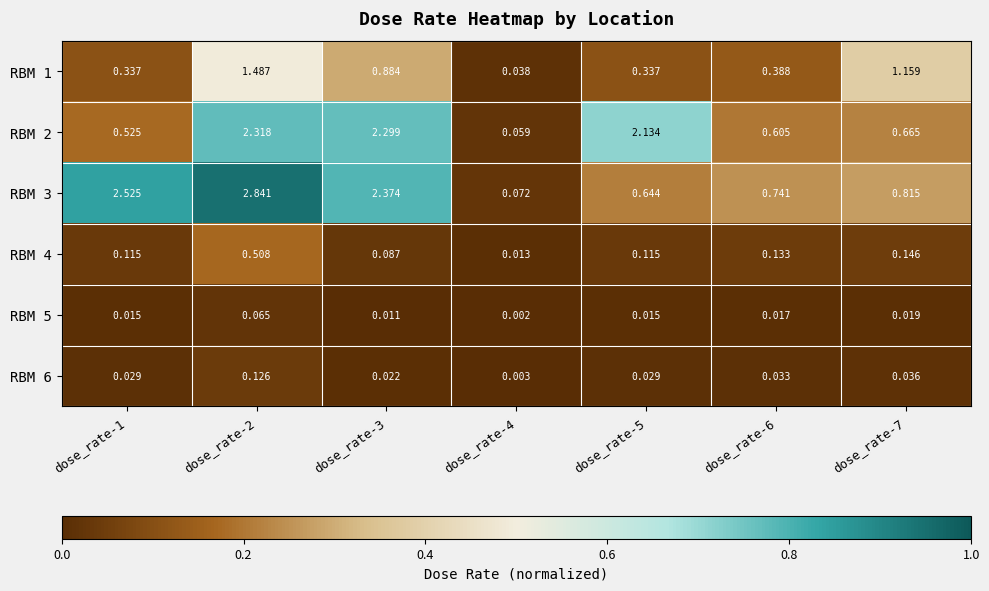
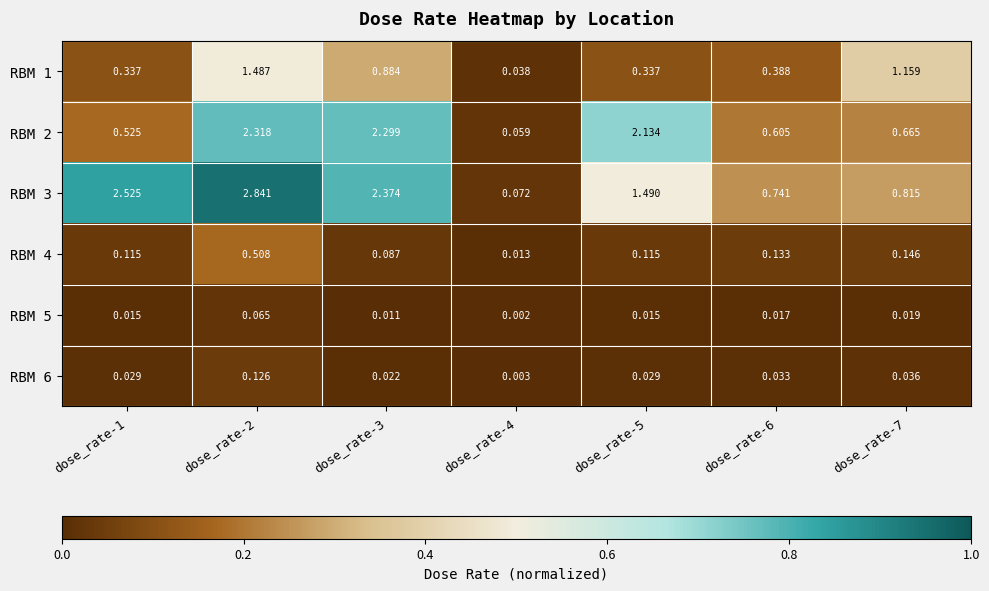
  {
    "RBM 1": {
      "dose_rate-1": 0.337,
      "dose_rate-2": 1.487,
      "dose_rate-3": 0.884,
      "dose_rate-4": 0.038,
      "dose_rate-5": 0.337,
      "dose_rate-6": 0.388,
      "dose_rate-7": 1.159
    },
    "RBM 2": {
      "dose_rate-1": 0.525,
      "dose_rate-2": 2.318,
      "dose_rate-3": 2.299,
      "dose_rate-4": 0.059,
      "dose_rate-5": 2.134,
      "dose_rate-6": 0.605,
      "dose_rate-7": 0.665
    },
    "RBM 3": {
      "dose_rate-1": 2.525,
      "dose_rate-2": 2.841,
      "dose_rate-3": 2.374,
      "dose_rate-4": 0.072,
-     "dose_rate-5": 0.644,
+     "dose_rate-5": 1.490,
      "dose_rate-6": 0.741,
      "dose_rate-7": 0.815
    },
    "RBM 4": {
      "dose_rate-1": 0.115,
      "dose_rate-2": 0.508,
      "dose_rate-3": 0.087,
      "dose_rate-4": 0.013,
      "dose_rate-5": 0.115,
      "dose_rate-6": 0.133,
      "dose_rate-7": 0.146
    },
    "RBM 5": {
      "dose_rate-1": 0.015,
      "dose_rate-2": 0.065,
      "dose_rate-3": 0.011,
      "dose_rate-4": 0.002,
      "dose_rate-5": 0.015,
      "dose_rate-6": 0.017,
      "dose_rate-7": 0.019
    },
    "RBM 6": {
      "dose_rate-1": 0.029,
      "dose_rate-2": 0.126,
      "dose_rate-3": 0.022,
      "dose_rate-4": 0.003,
      "dose_rate-5": 0.029,
      "dose_rate-6": 0.033,
      "dose_rate-7": 0.036
    }
  }
